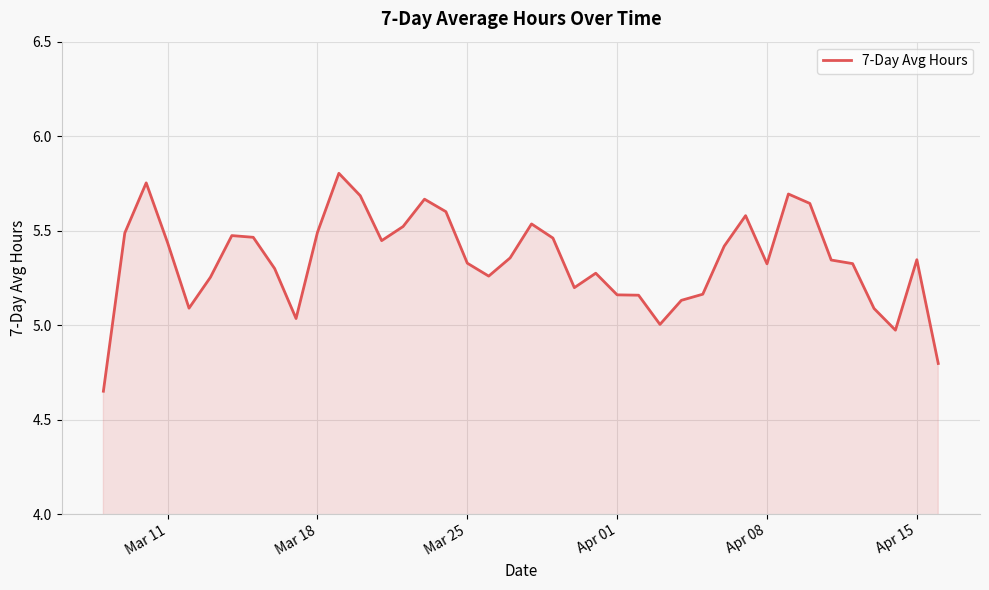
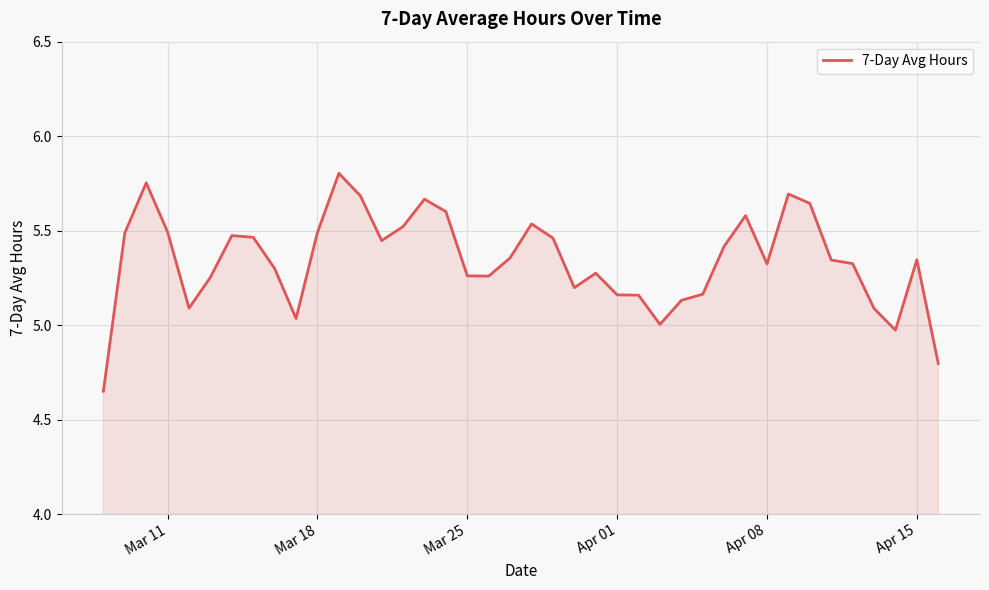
  {
-   "Mar 11": 5.44,
+   "Mar 11": 5.49,
    "Mar 18": 5.49,
-   "Mar 25": 5.33,
+   "Mar 25": 5.26,
    "Apr 01": 5.16,
    "Apr 08": 5.32,
    "Apr 15": 5.35
  }
